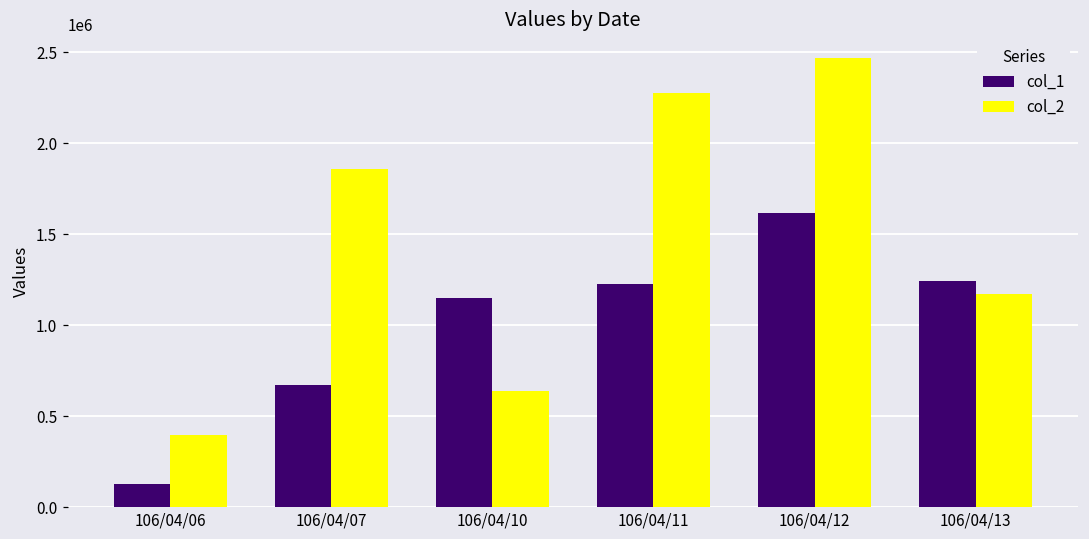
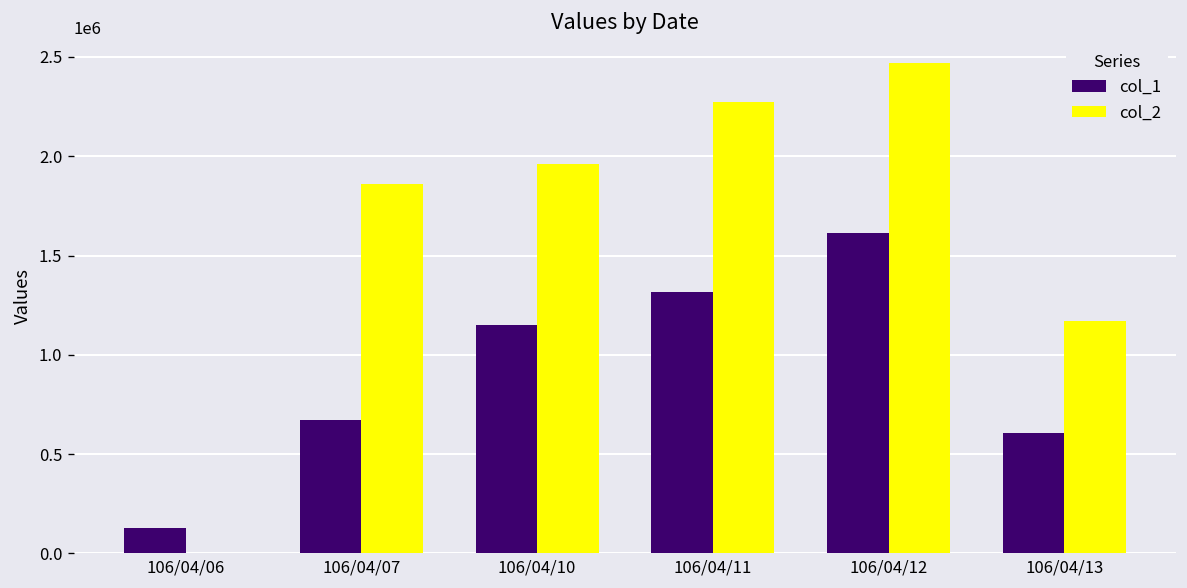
  {
    "col_1": {
      "106/04/06": 130000,
      "106/04/07": 670000,
      "106/04/10": 1150000,
-     "106/04/11": 1220000,
+     "106/04/11": 1320000,
      "106/04/12": 1610000,
-     "106/04/13": 1250000
+     "106/04/13": 600000
    },
    "col_2": {
-     "106/04/06": 400000,
+     "106/04/06": 0,
      "106/04/07": 1860000,
-     "106/04/10": 640000,
+     "106/04/10": 1960000,
      "106/04/11": 2270000,
      "106/04/12": 2470000,
      "106/04/13": 1170000
    }
  }
